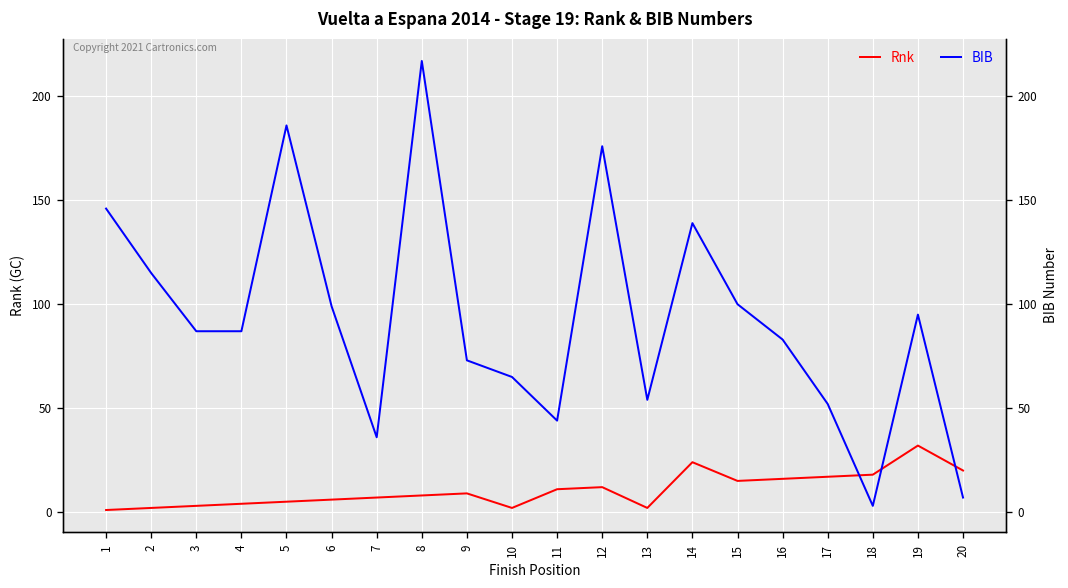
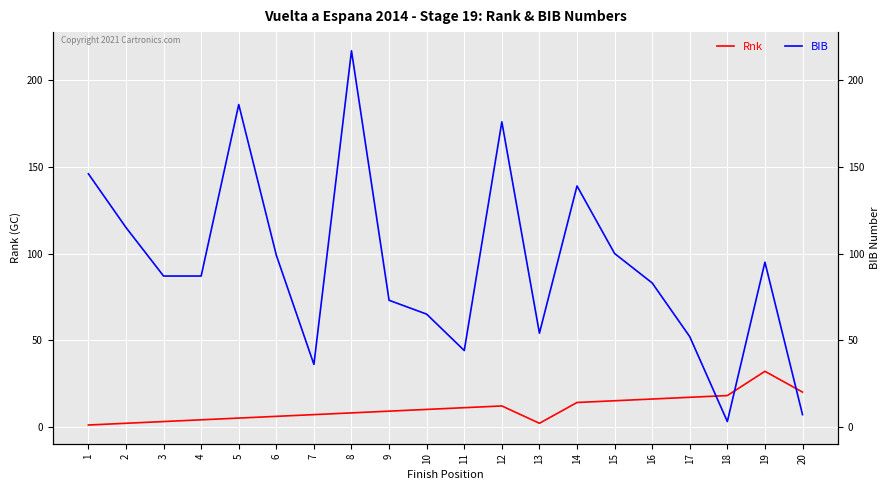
  {
    "Rnk": {
      "1": 1,
      "2": 2,
      "3": 3,
      "4": 4,
      "5": 5,
      "6": 6,
      "7": 7,
      "8": 8,
      "9": 9,
-     "10": 2,
+     "10": 10,
      "11": 11,
      "12": 12,
      "13": 2,
-     "14": 24,
+     "14": 14,
      "15": 15,
      "16": 16,
      "17": 17,
      "18": 18,
      "19": 32,
      "20": 20
    },
    "BIB": {
      "1": 146,
      "2": 115,
      "3": 87,
      "4": 87,
      "5": 186,
      "6": 99,
      "7": 36,
      "8": 217,
      "9": 73,
      "10": 65,
      "11": 44,
      "12": 176,
      "13": 54,
      "14": 139,
      "15": 100,
      "16": 83,
      "17": 52,
      "18": 3,
      "19": 95,
      "20": 7
    }
  }
